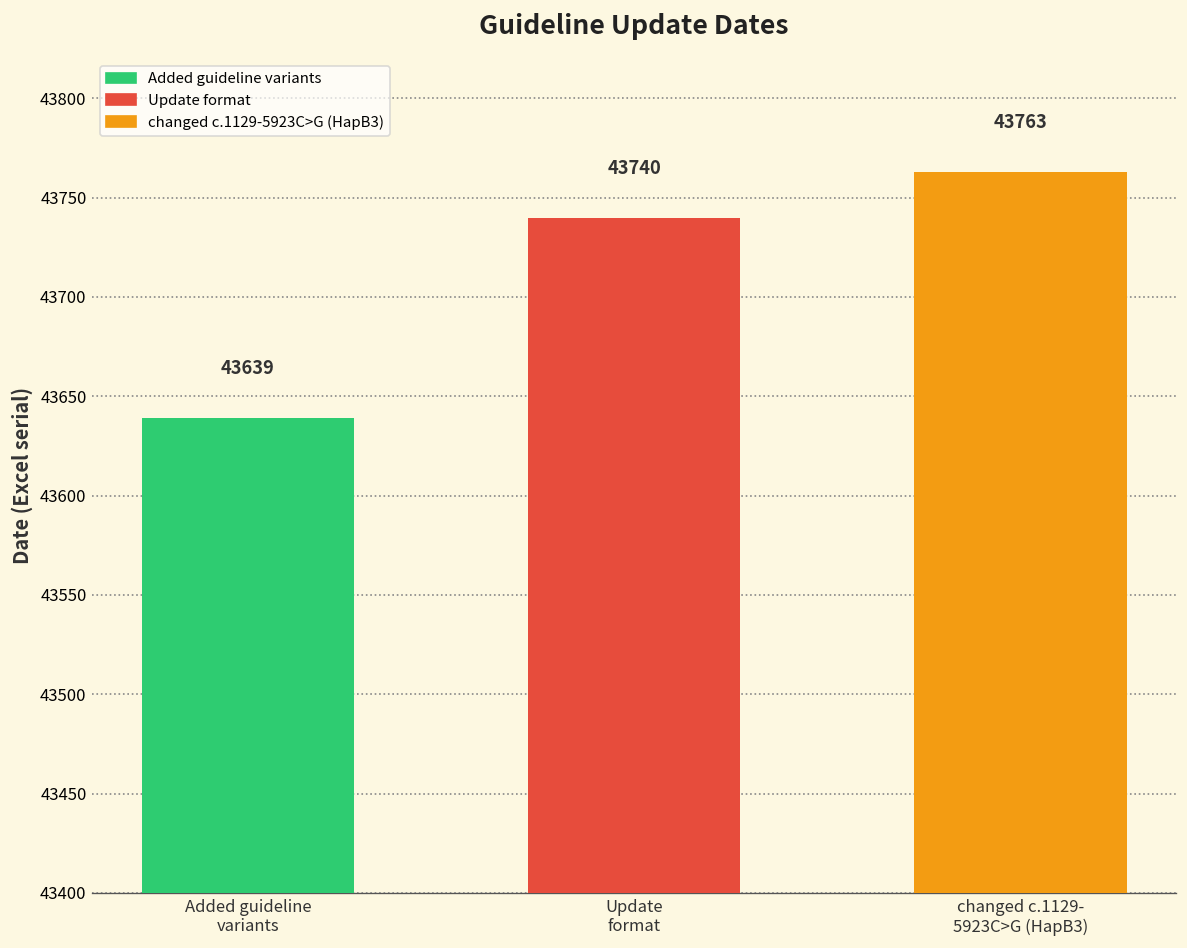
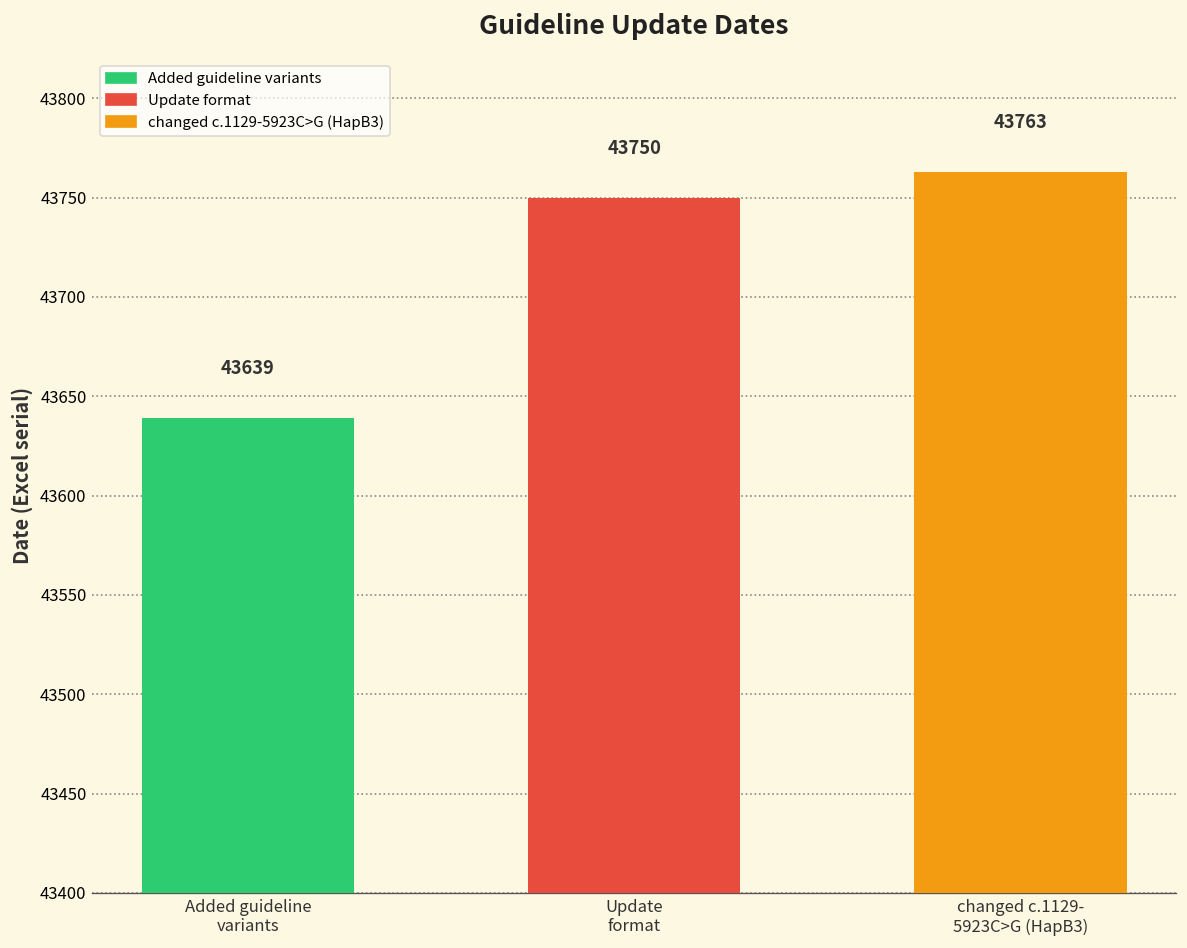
  {
-   "Update format": 43740
+   "Update format": 43750
  }
